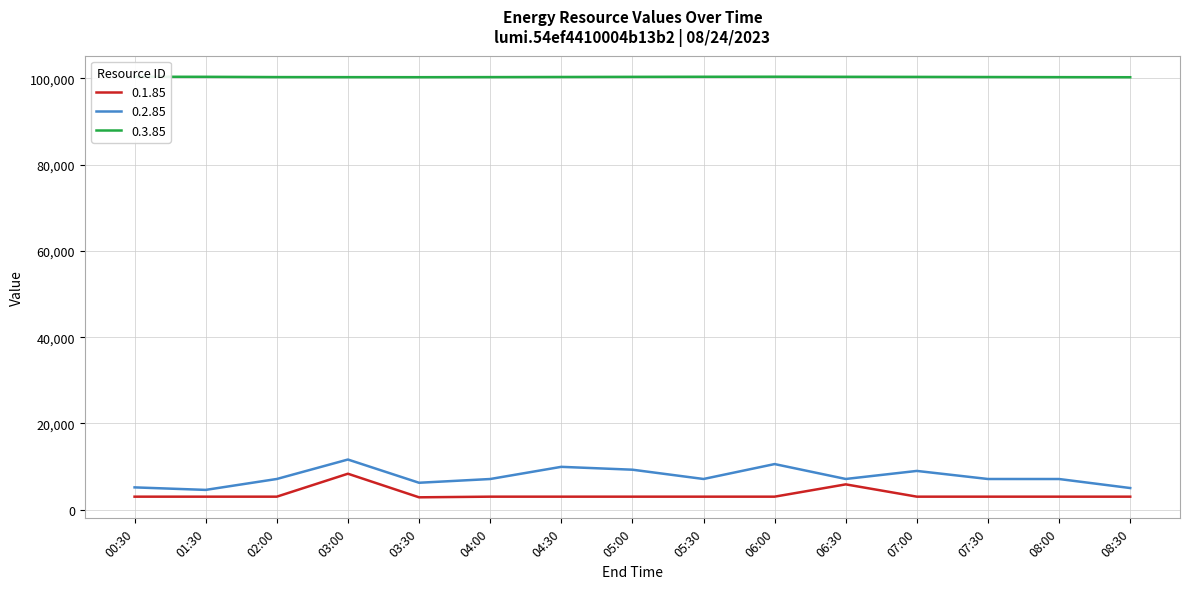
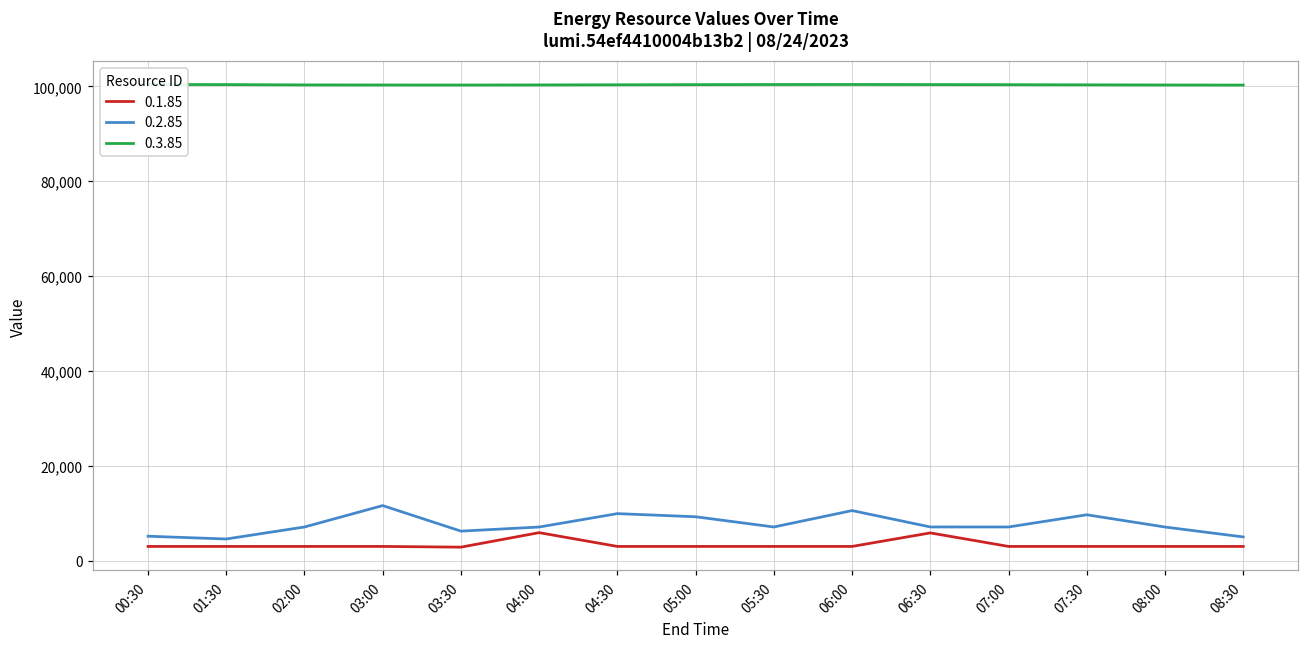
  {
    "0.1.85": {
      "00:30": "3,000",
      "01:30": "3,000",
      "02:00": "3,000",
-     "03:00": "8,000",
+     "03:00": "3,000",
      "03:30": "3,000",
-     "04:00": "3,000",
+     "04:00": "6,000",
      "04:30": "3,000",
      "05:00": "3,000",
      "05:30": "3,000",
      "06:00": "3,000",
      "06:30": "6,000",
      "07:00": "3,000",
      "07:30": "3,000",
      "08:00": "3,000",
      "08:30": "3,000"
    },
    "0.2.85": {
      "00:30": "5,000",
      "01:30": "5,000",
      "02:00": "7,000",
      "03:00": "12,000",
      "03:30": "6,000",
      "04:00": "7,000",
      "04:30": "10,000",
      "05:00": "9,000",
      "05:30": "7,000",
      "06:00": "11,000",
      "06:30": "7,000",
-     "07:00": "9,000",
-     "07:30": "7,000",
+     "07:00": "7,000",
+     "07:30": "10,000",
      "08:00": "7,000",
      "08:30": "5,000"
    },
    "0.3.85": {
      "01:30": "100,000",
      "02:00": "100,000",
      "03:00": "100,000",
      "03:30": "100,000",
      "04:00": "100,000",
      "04:30": "100,000",
      "05:00": "100,000",
      "05:30": "100,000",
      "06:00": "100,000",
      "06:30": "100,000",
      "07:00": "100,000",
      "07:30": "100,000",
      "08:00": "100,000",
      "08:30": "100,000"
    }
  }
